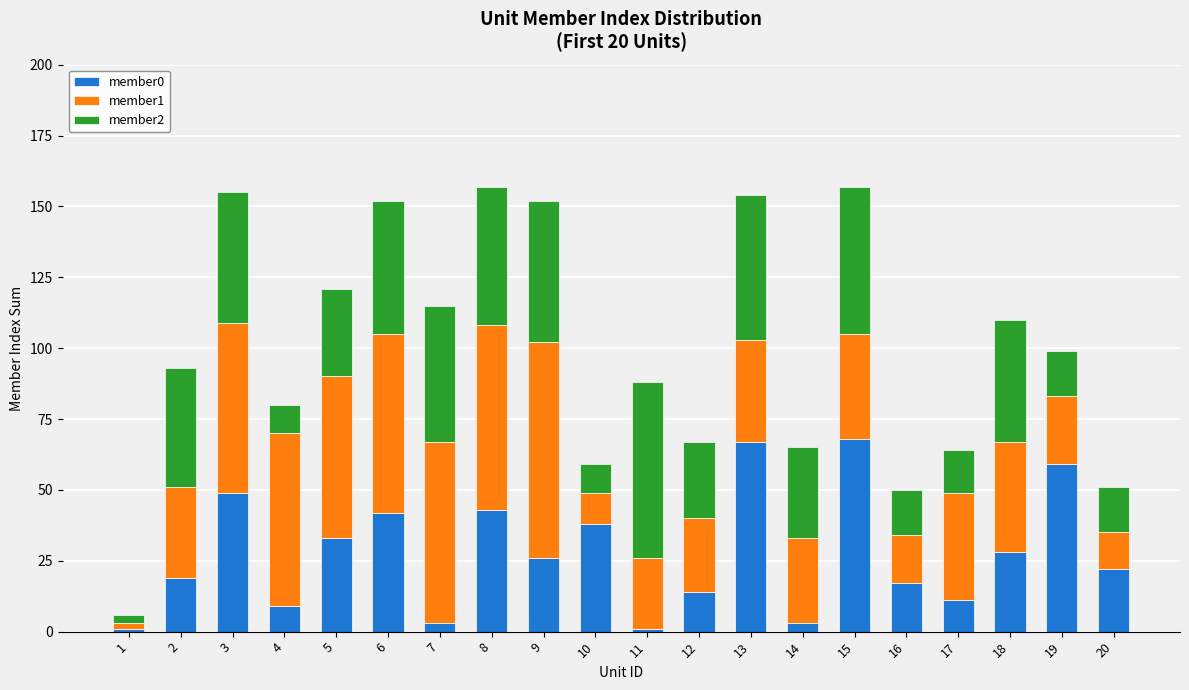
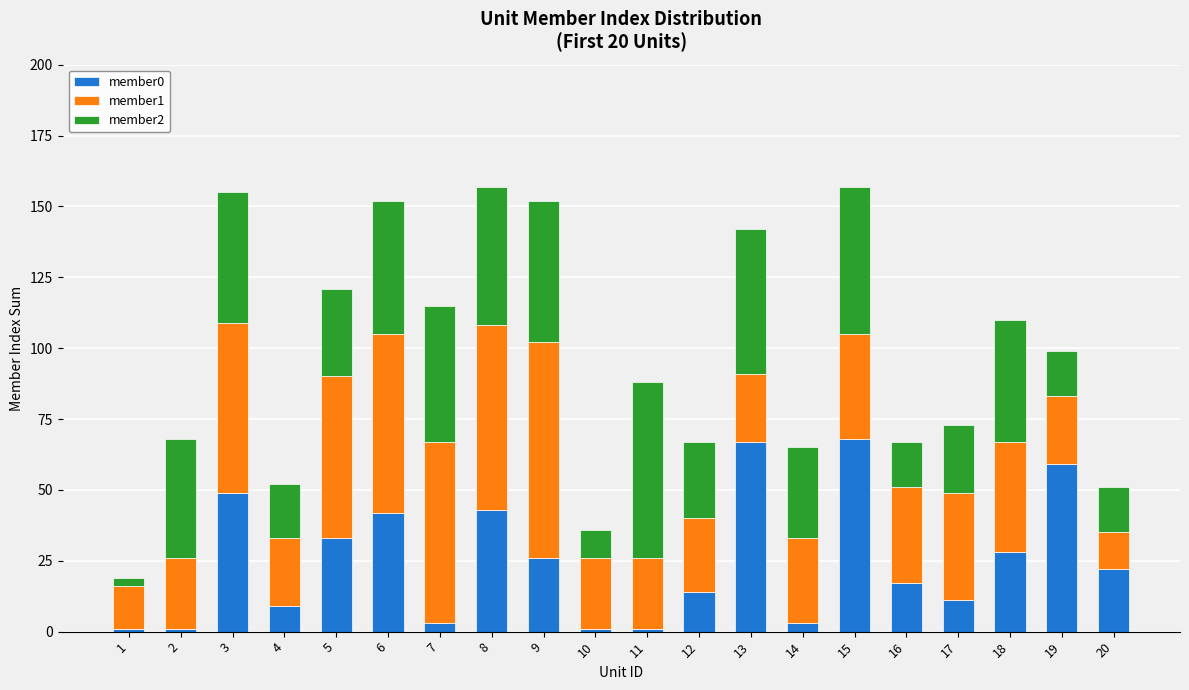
  {
    "member0": {
      "1": 1,
-     "2": 19,
+     "2": 1,
      "3": 49,
      "4": 9,
      "5": 33,
      "6": 42,
      "7": 3,
      "8": 43,
      "9": 26,
-     "10": 38,
+     "10": 1,
      "11": 1,
      "12": 14,
      "13": 67,
      "14": 3,
      "15": 68,
      "16": 17,
      "17": 11,
      "18": 28,
      "19": 59,
      "20": 22
    },
    "member1": {
-     "1": 2,
-     "2": 32,
+     "1": 15,
+     "2": 25,
      "3": 60,
-     "4": 61,
+     "4": 24,
      "5": 57,
      "6": 63,
      "7": 64,
      "8": 65,
      "9": 76,
-     "10": 11,
+     "10": 25,
      "11": 25,
      "12": 26,
-     "13": 36,
+     "13": 24,
      "14": 30,
      "15": 37,
-     "16": 17,
+     "16": 34,
      "17": 38,
      "18": 39,
      "19": 24,
      "20": 13
    },
    "member2": {
      "1": 3,
      "2": 42,
      "3": 46,
-     "4": 10,
+     "4": 19,
      "5": 31,
      "6": 47,
      "7": 48,
      "8": 49,
      "9": 50,
      "10": 10,
      "11": 62,
      "12": 27,
      "13": 51,
      "14": 32,
      "15": 52,
      "16": 16,
-     "17": 15,
+     "17": 24,
      "18": 43,
      "19": 16,
      "20": 16
    }
  }
